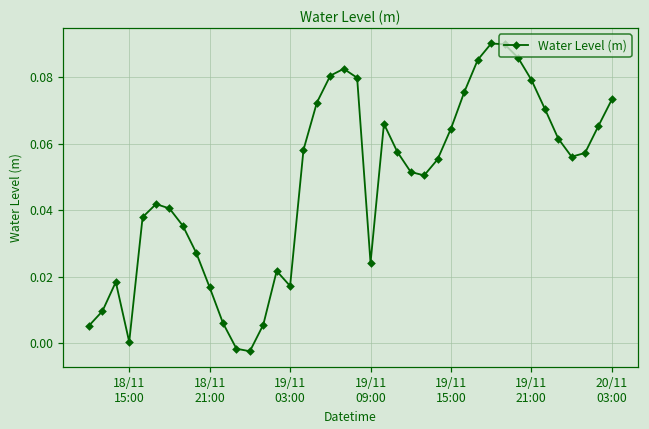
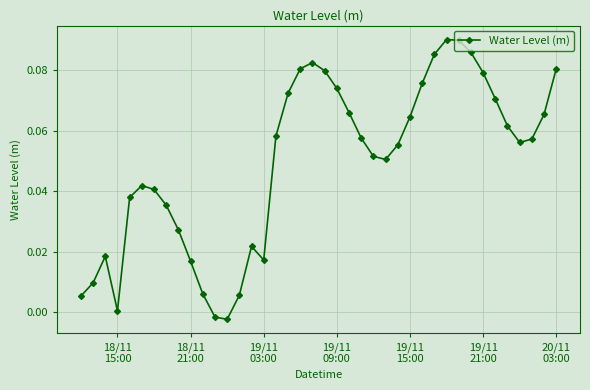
  {
    "18/11 15:00": 0.000,
    "18/11 21:00": 0.017,
    "19/11 03:00": 0.017,
-   "19/11 09:00": 0.024,
+   "19/11 09:00": 0.074,
    "19/11 15:00": 0.065,
    "19/11 21:00": 0.079,
-   "20/11 03:00": 0.073
+   "20/11 03:00": 0.080
  }
